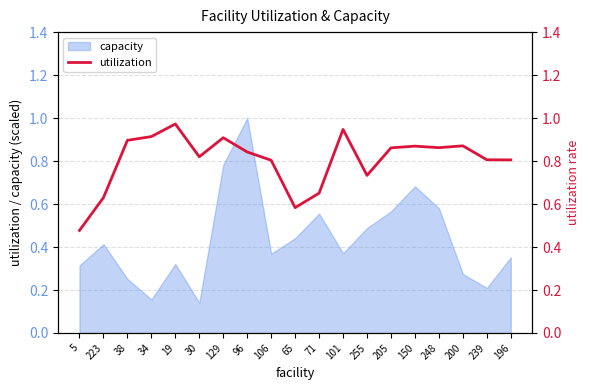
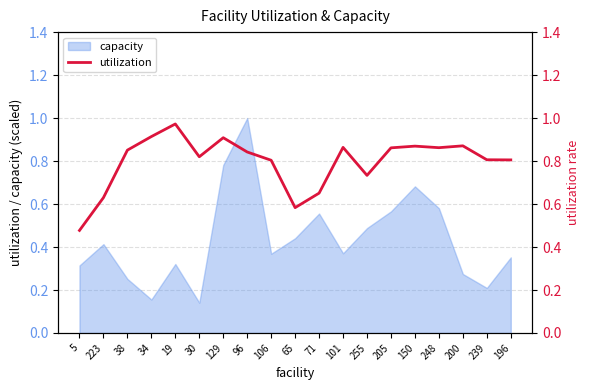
  {
    "capacity": {
      "5": 0.31,
      "223": 0.41,
      "38": 0.25,
      "34": 0.16,
      "19": 0.32,
      "30": 0.14,
      "129": 0.78,
      "96": 1.00,
      "106": 0.37,
      "65": 0.44,
      "71": 0.56,
      "101": 0.37,
      "255": 0.49,
      "205": 0.57,
      "150": 0.68,
      "248": 0.58,
      "200": 0.27,
      "239": 0.21,
      "196": 0.35
    },
    "utilization": {
      "5": 0.48,
      "223": 0.63,
-     "38": 0.90,
+     "38": 0.85,
      "34": 0.91,
      "19": 0.97,
      "30": 0.82,
      "129": 0.91,
      "96": 0.84,
      "106": 0.80,
      "65": 0.58,
      "71": 0.65,
-     "101": 0.95,
+     "101": 0.86,
      "255": 0.73,
      "205": 0.86,
      "150": 0.87,
      "248": 0.86,
      "200": 0.87,
      "239": 0.81,
      "196": 0.81
    }
  }
